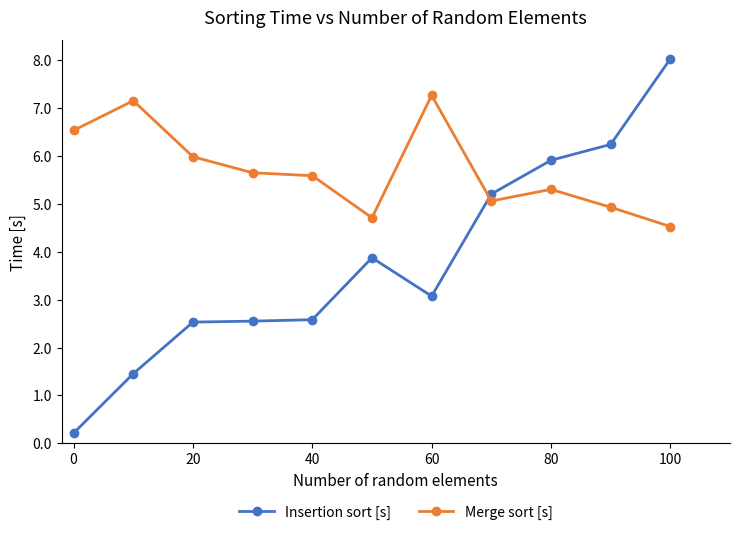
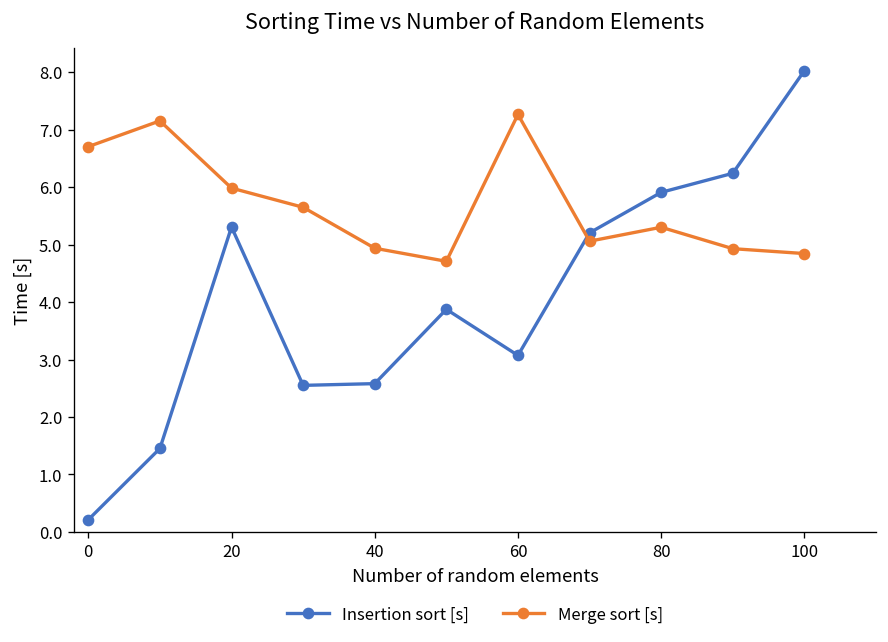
  {
    "Insertion sort [s]": {
      "0": 0.2,
-     "20": 2.5,
+     "20": 5.3,
      "40": 2.6,
      "60": 3.1,
      "80": 5.9,
      "100": 8.0
    },
    "Merge sort [s]": {
-     "0": 6.5,
+     "0": 6.7,
      "20": 6.0,
-     "40": 5.6,
+     "40": 4.9,
      "60": 7.3,
      "80": 5.3,
-     "100": 4.5
+     "100": 4.8
    }
  }
